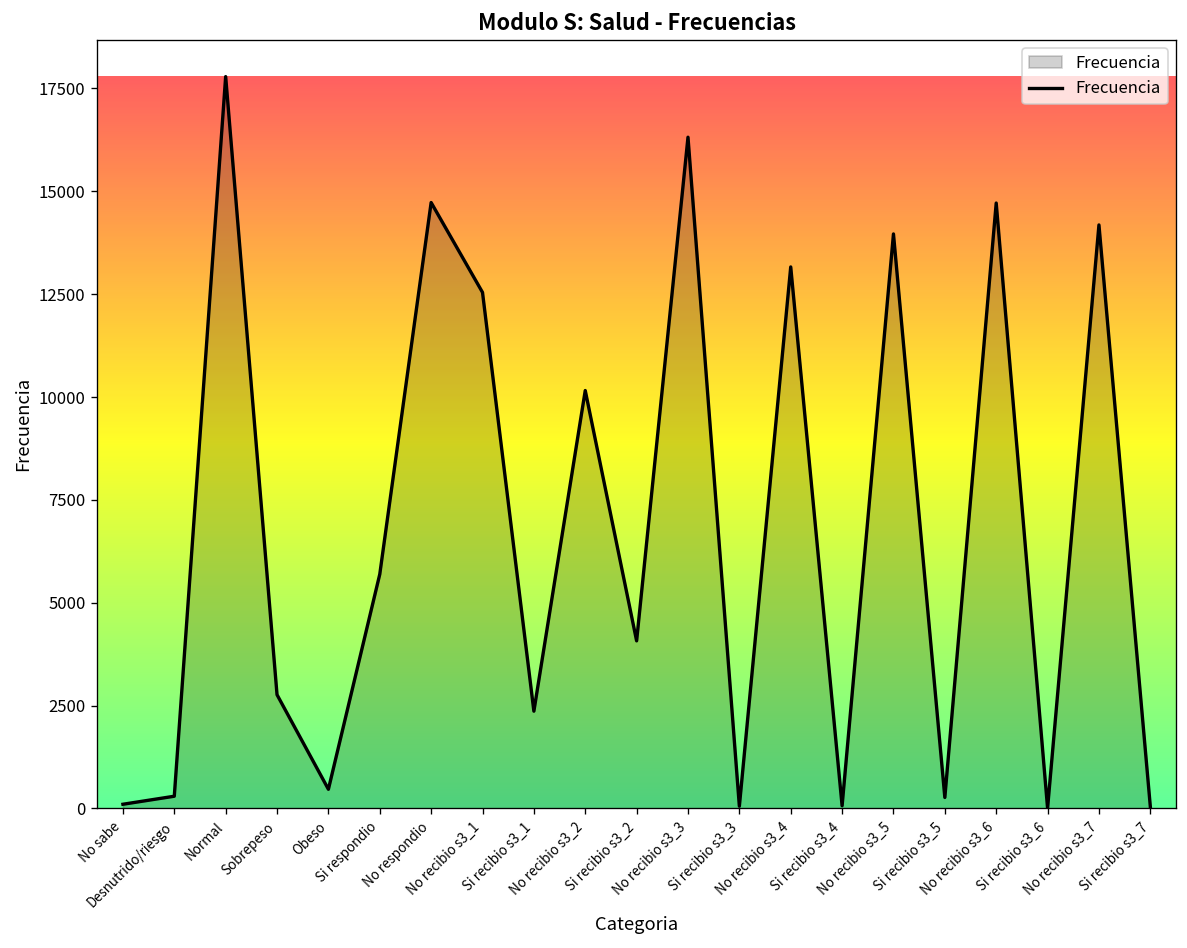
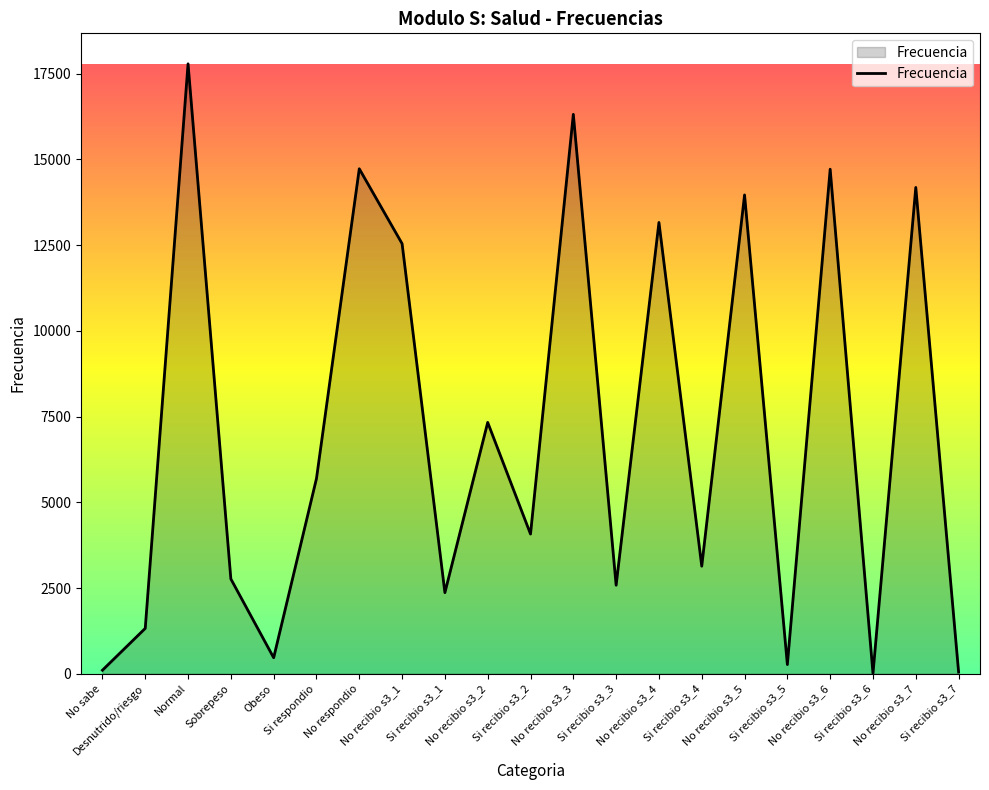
  {
    "No sabe": 100,
-   "Desnutrido/riesgo": 300,
+   "Desnutrido/riesgo": 1300,
    "Normal": 17800,
    "Sobrepeso": 2800,
    "Obeso": 500,
    "Si respondio": 5700,
    "No respondio": 14700,
    "No recibio s3_1": 12500,
    "Si recibio s3_1": 2400,
-   "No recibio s3_2": 10200,
+   "No recibio s3_2": 7300,
    "Si recibio s3_2": 4100,
    "No recibio s3_3": 16300,
-   "Si recibio s3_3": 100,
+   "Si recibio s3_3": 2600,
    "No recibio s3_4": 13200,
-   "Si recibio s3_4": 100,
+   "Si recibio s3_4": 3100,
    "No recibio s3_5": 14000,
    "Si recibio s3_5": 300,
    "No recibio s3_6": 14700,
    "Si recibio s3_6": 0,
    "No recibio s3_7": 14200,
    "Si recibio s3_7": 0
  }
